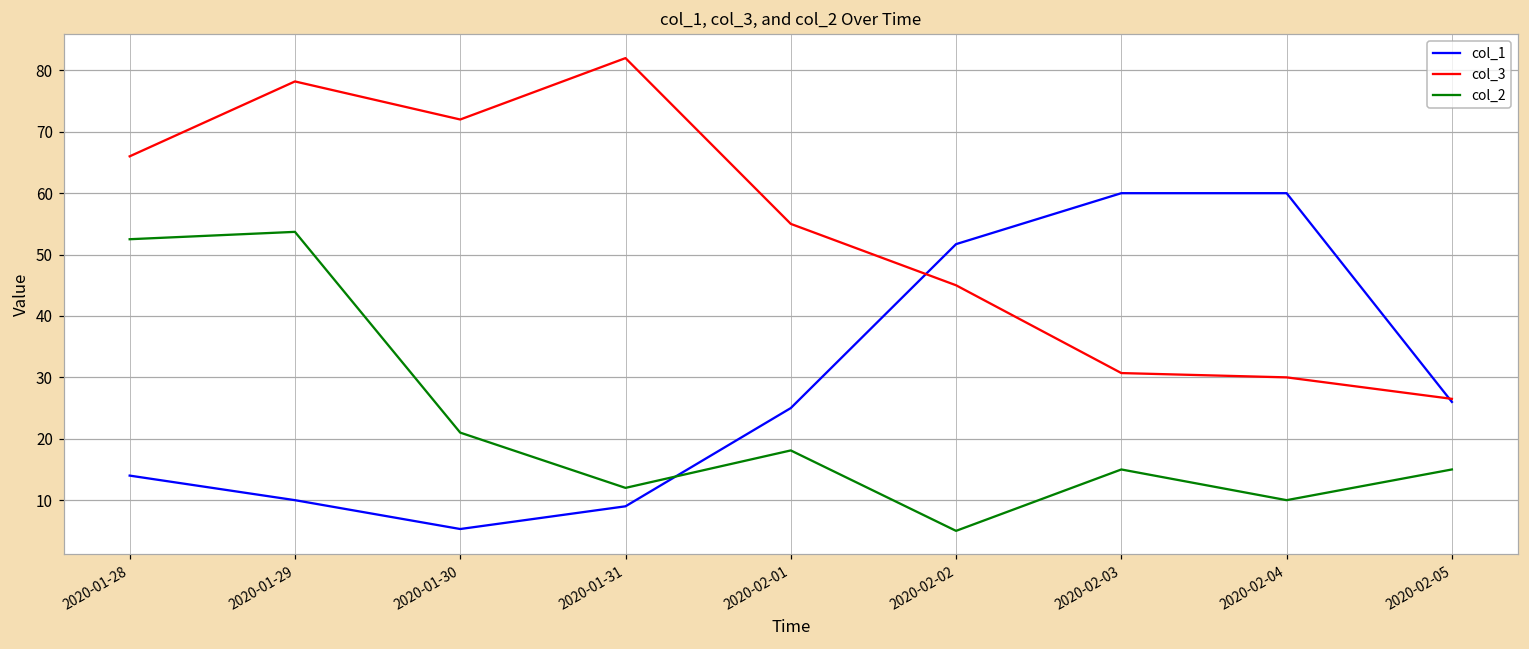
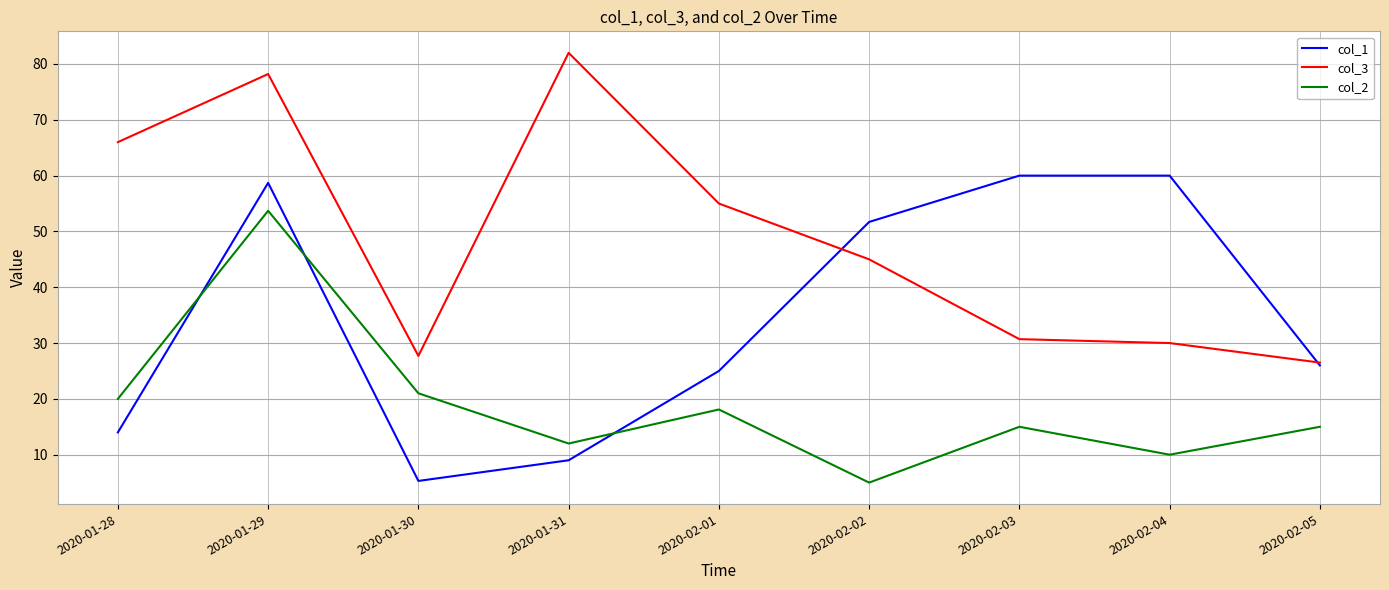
  {
    "col_1": {
      "2020-01-28": 14,
-     "2020-01-29": 10,
+     "2020-01-29": 59,
      "2020-01-30": 5,
      "2020-01-31": 9,
      "2020-02-01": 25,
      "2020-02-02": 52,
      "2020-02-03": 60,
      "2020-02-04": 60,
      "2020-02-05": 26
    },
    "col_3": {
      "2020-01-28": 66,
      "2020-01-29": 78,
-     "2020-01-30": 72,
+     "2020-01-30": 28,
      "2020-01-31": 82,
      "2020-02-01": 55,
      "2020-02-02": 45,
      "2020-02-03": 31,
      "2020-02-04": 30,
      "2020-02-05": 27
    },
    "col_2": {
-     "2020-01-28": 53,
+     "2020-01-28": 20,
      "2020-01-29": 54,
      "2020-01-30": 21,
      "2020-01-31": 12,
      "2020-02-01": 18,
      "2020-02-02": 5,
      "2020-02-03": 15,
      "2020-02-04": 10,
      "2020-02-05": 15
    }
  }
